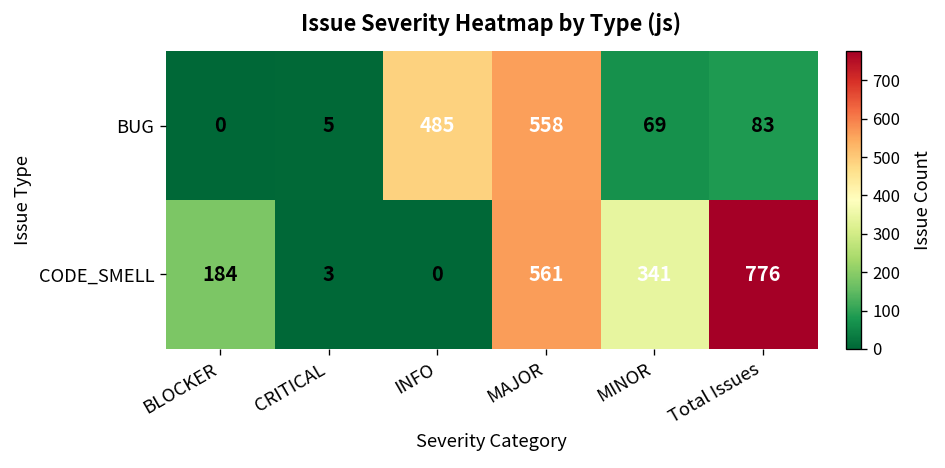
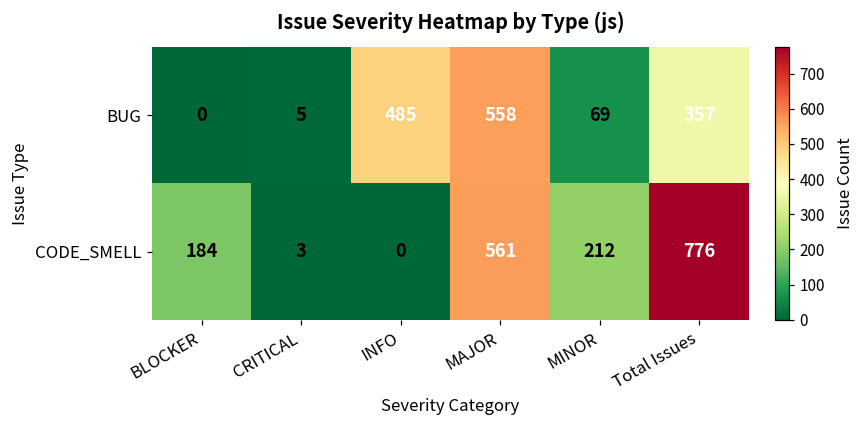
  {
    "BUG": {
      "BLOCKER": 0,
      "CRITICAL": 5,
      "INFO": 485,
      "MAJOR": 558,
      "MINOR": 69,
-     "Total Issues": 83
+     "Total Issues": 357
    },
    "CODE_SMELL": {
      "BLOCKER": 184,
      "CRITICAL": 3,
      "INFO": 0,
      "MAJOR": 561,
-     "MINOR": 341,
+     "MINOR": 212,
      "Total Issues": 776
    }
  }
